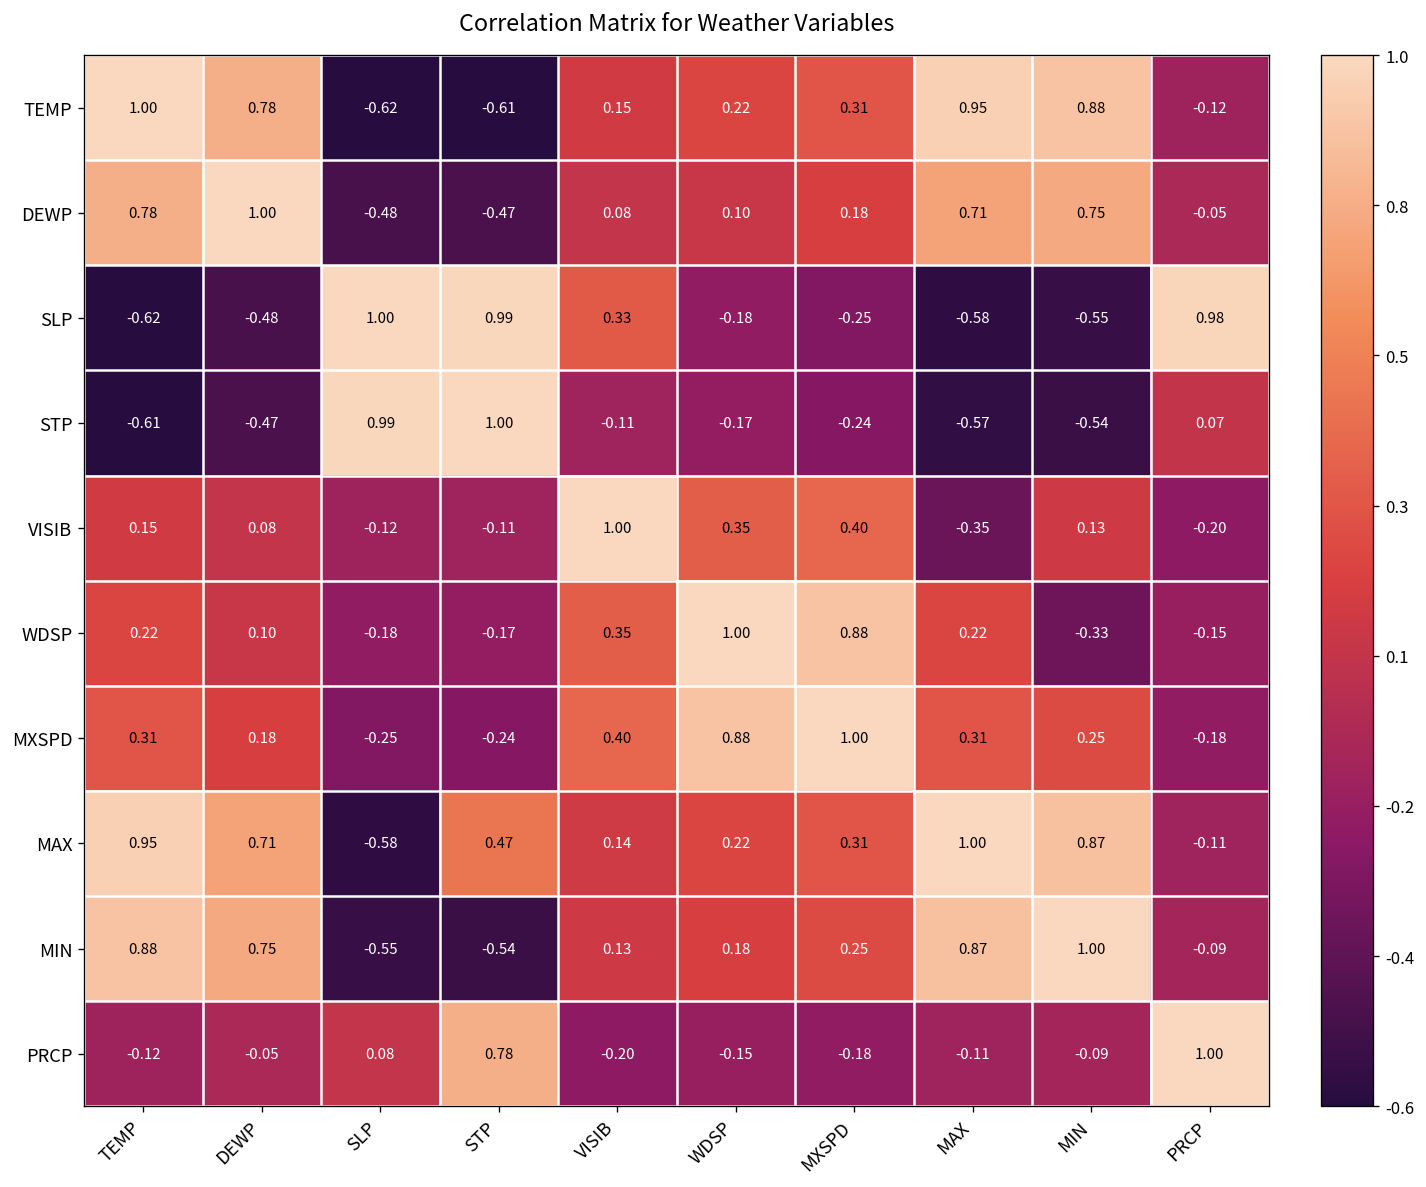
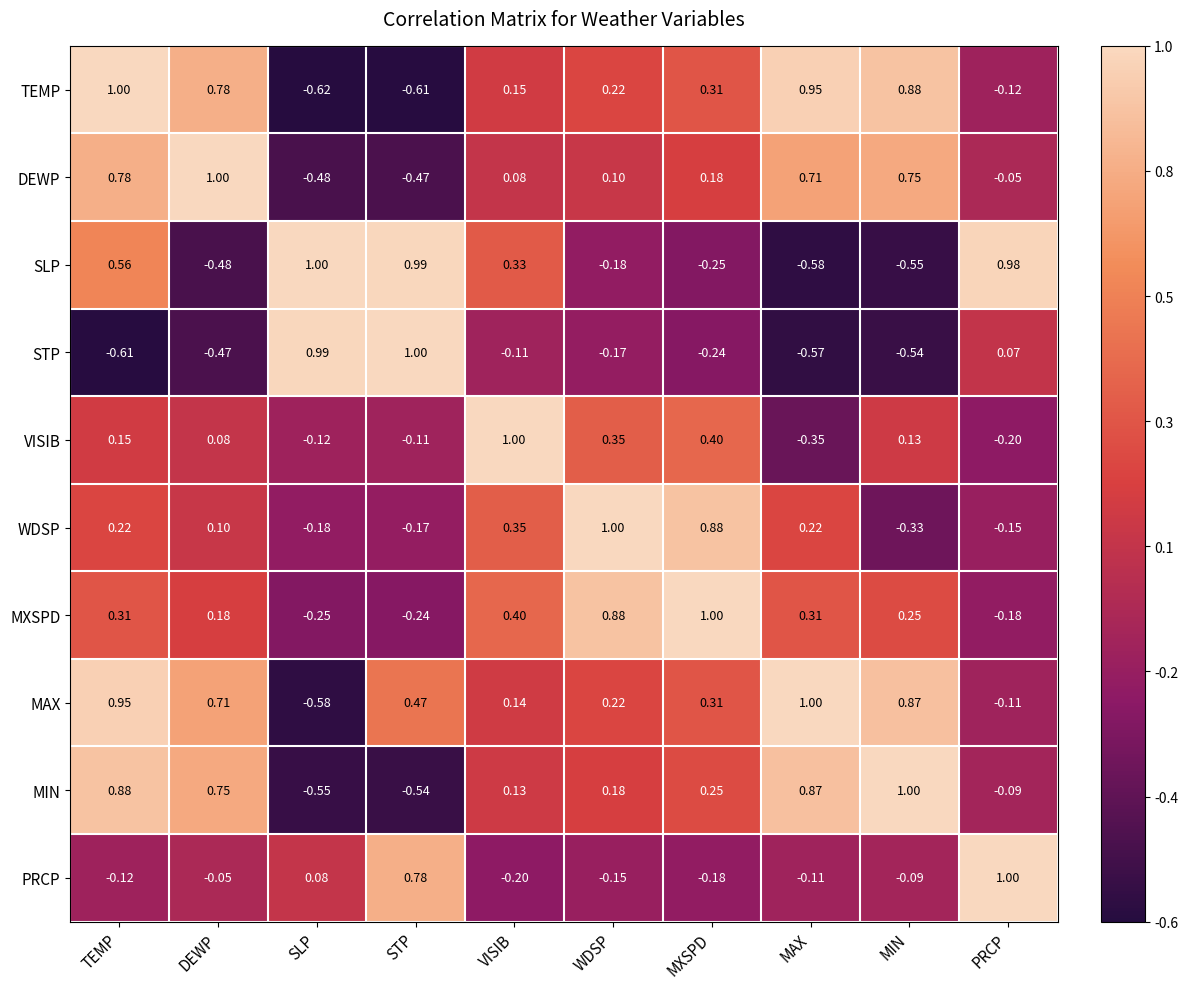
  {
    "TEMP": {
      "TEMP": 1.00,
      "DEWP": 0.78,
      "SLP": -0.62,
      "STP": -0.61,
      "VISIB": 0.15,
      "WDSP": 0.22,
      "MXSPD": 0.31,
      "MAX": 0.95,
      "MIN": 0.88,
      "PRCP": -0.12
    },
    "DEWP": {
      "TEMP": 0.78,
      "DEWP": 1.00,
      "SLP": -0.48,
      "STP": -0.47,
      "VISIB": 0.08,
      "WDSP": 0.10,
      "MXSPD": 0.18,
      "MAX": 0.71,
      "MIN": 0.75,
      "PRCP": -0.05
    },
    "SLP": {
-     "TEMP": -0.62,
+     "TEMP": 0.56,
      "DEWP": -0.48,
      "SLP": 1.00,
      "STP": 0.99,
      "VISIB": 0.33,
      "WDSP": -0.18,
      "MXSPD": -0.25,
      "MAX": -0.58,
      "MIN": -0.55,
      "PRCP": 0.98
    },
    "STP": {
      "TEMP": -0.61,
      "DEWP": -0.47,
      "SLP": 0.99,
      "STP": 1.00,
      "VISIB": -0.11,
      "WDSP": -0.17,
      "MXSPD": -0.24,
      "MAX": -0.57,
      "MIN": -0.54,
      "PRCP": 0.07
    },
    "VISIB": {
      "TEMP": 0.15,
      "DEWP": 0.08,
      "SLP": -0.12,
      "STP": -0.11,
      "VISIB": 1.00,
      "WDSP": 0.35,
      "MXSPD": 0.40,
      "MAX": -0.35,
      "MIN": 0.13,
      "PRCP": -0.20
    },
    "WDSP": {
      "TEMP": 0.22,
      "DEWP": 0.10,
      "SLP": -0.18,
      "STP": -0.17,
      "VISIB": 0.35,
      "WDSP": 1.00,
      "MXSPD": 0.88,
      "MAX": 0.22,
      "MIN": -0.33,
      "PRCP": -0.15
    },
    "MXSPD": {
      "TEMP": 0.31,
      "DEWP": 0.18,
      "SLP": -0.25,
      "STP": -0.24,
      "VISIB": 0.40,
      "WDSP": 0.88,
      "MXSPD": 1.00,
      "MAX": 0.31,
      "MIN": 0.25,
      "PRCP": -0.18
    },
    "MAX": {
      "TEMP": 0.95,
      "DEWP": 0.71,
      "SLP": -0.58,
      "STP": 0.47,
      "VISIB": 0.14,
      "WDSP": 0.22,
      "MXSPD": 0.31,
      "MAX": 1.00,
      "MIN": 0.87,
      "PRCP": -0.11
    },
    "MIN": {
      "TEMP": 0.88,
      "DEWP": 0.75,
      "SLP": -0.55,
      "STP": -0.54,
      "VISIB": 0.13,
      "WDSP": 0.18,
      "MXSPD": 0.25,
      "MAX": 0.87,
      "MIN": 1.00,
      "PRCP": -0.09
    },
    "PRCP": {
      "TEMP": -0.12,
      "DEWP": -0.05,
      "SLP": 0.08,
      "STP": 0.78,
      "VISIB": -0.20,
      "WDSP": -0.15,
      "MXSPD": -0.18,
      "MAX": -0.11,
      "MIN": -0.09,
      "PRCP": 1.00
    }
  }
